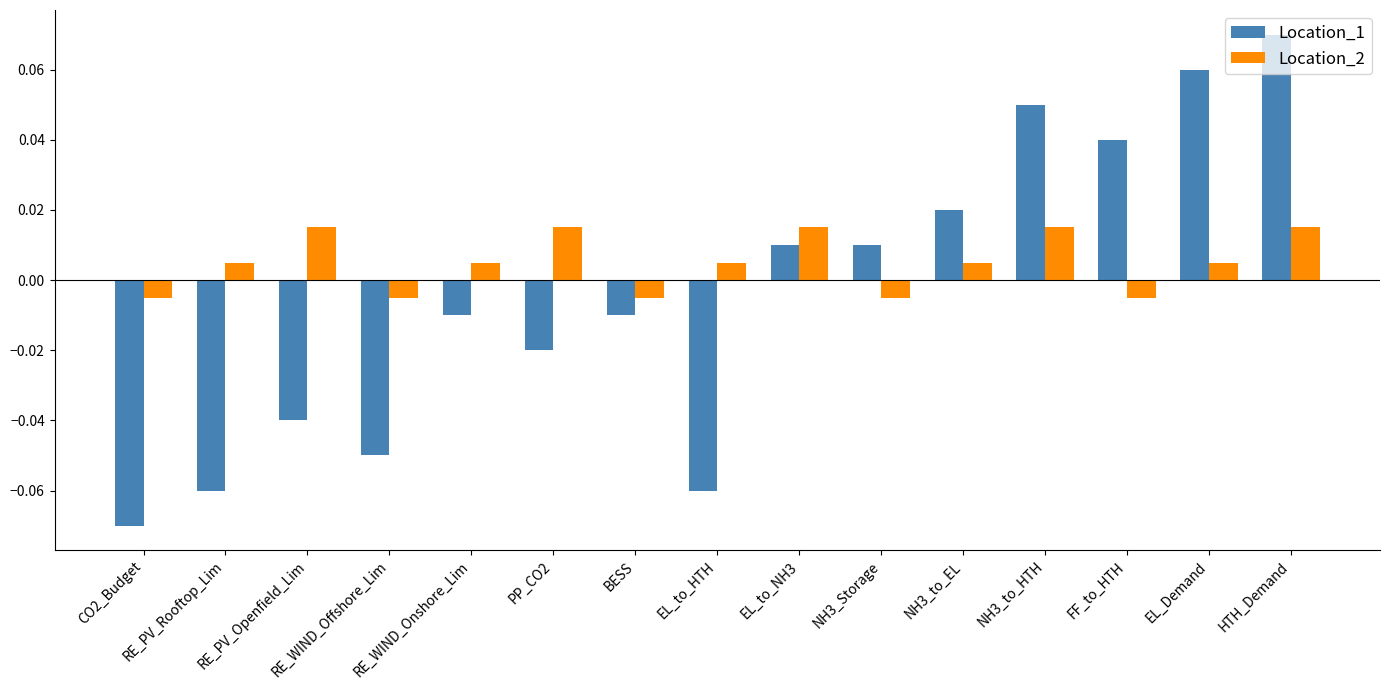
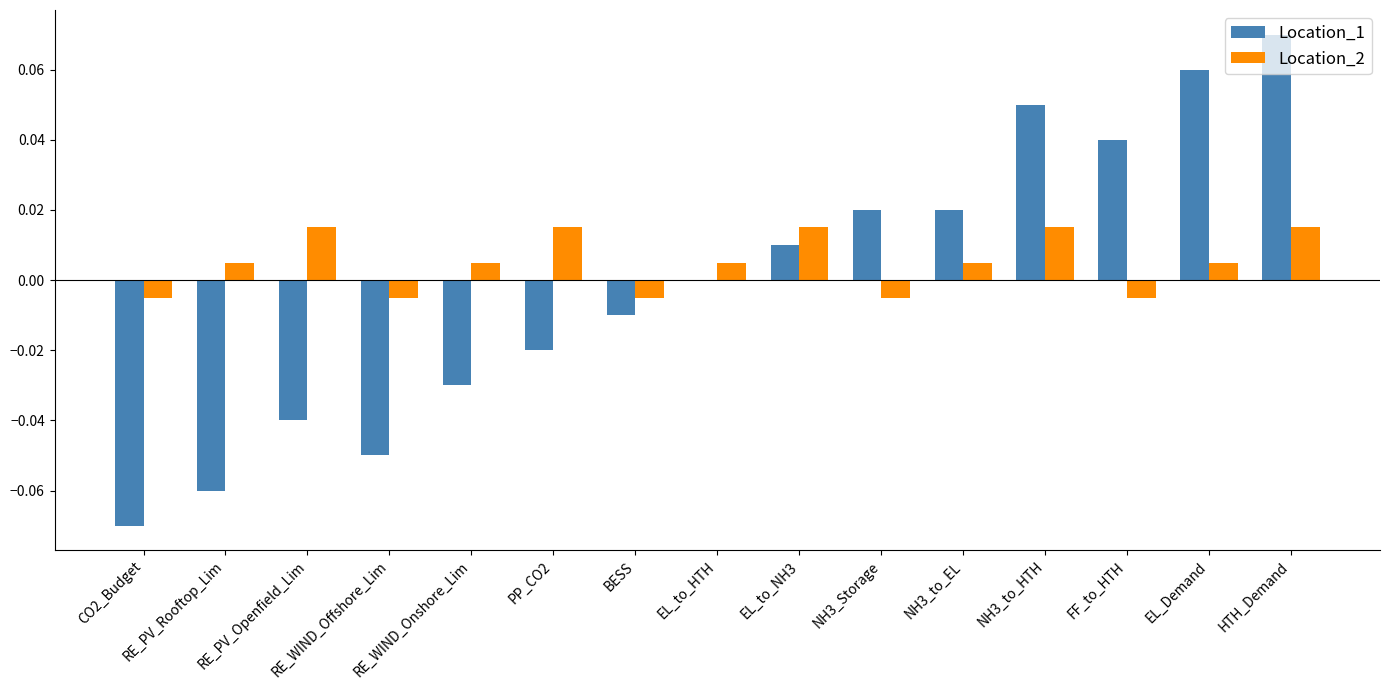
  {
    "Location_1": {
      "CO2_Budget": -0.070,
      "RE_PV_Rooftop_Lim": -0.060,
      "RE_PV_Openfield_Lim": -0.040,
      "RE_WIND_Offshore_Lim": -0.050,
-     "RE_WIND_Onshore_Lim": -0.010,
+     "RE_WIND_Onshore_Lim": -0.030,
      "PP_CO2": -0.020,
      "BESS": -0.010,
-     "EL_to_HTH": -0.060,
+     "EL_to_HTH": 0.000,
      "EL_to_NH3": 0.010,
-     "NH3_Storage": 0.010,
+     "NH3_Storage": 0.020,
      "NH3_to_EL": 0.020,
      "NH3_to_HTH": 0.050,
      "FF_to_HTH": 0.040,
      "EL_Demand": 0.060
    },
    "Location_2": {
      "CO2_Budget": -0.005,
      "RE_PV_Rooftop_Lim": 0.005,
      "RE_PV_Openfield_Lim": 0.015,
      "RE_WIND_Offshore_Lim": -0.005,
      "RE_WIND_Onshore_Lim": 0.005,
      "PP_CO2": 0.015,
      "BESS": -0.005,
      "EL_to_HTH": 0.005,
      "EL_to_NH3": 0.015,
      "NH3_Storage": -0.005,
      "NH3_to_EL": 0.005,
      "NH3_to_HTH": 0.015,
      "FF_to_HTH": -0.005,
      "EL_Demand": 0.005,
      "HTH_Demand": 0.015
    }
  }
